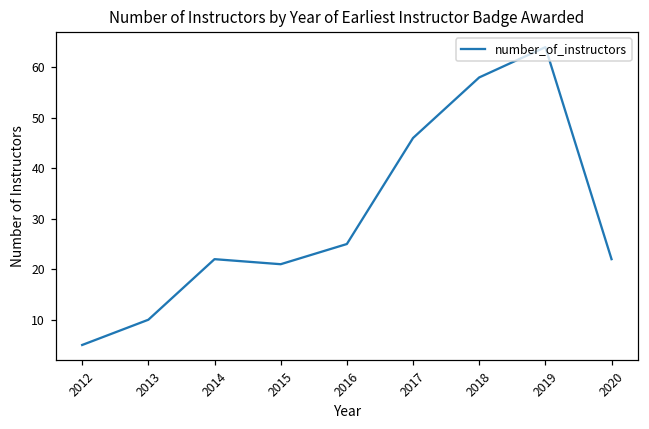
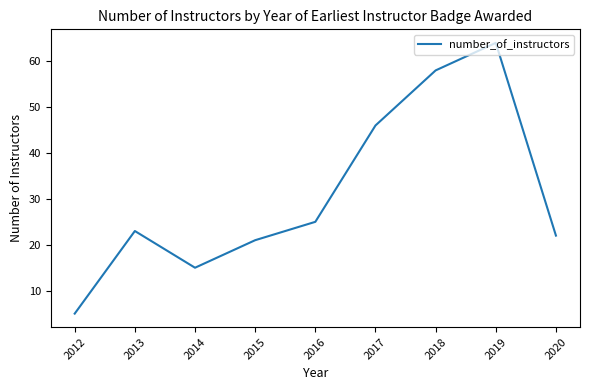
  {
    "2012": 5,
-   "2013": 10,
-   "2014": 22,
+   "2013": 23,
+   "2014": 15,
    "2015": 21,
    "2016": 25,
    "2017": 46,
    "2018": 58,
    "2020": 22
  }
